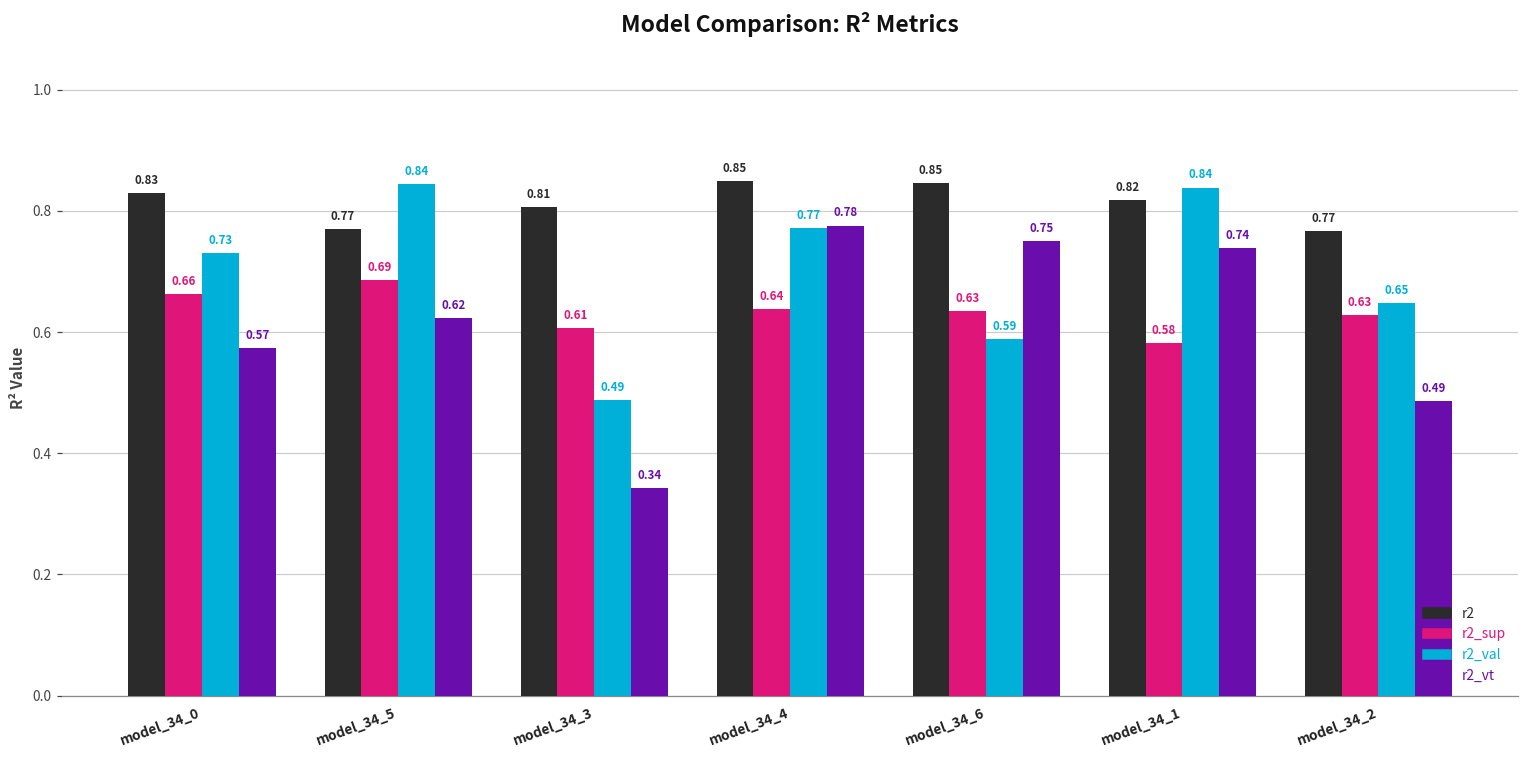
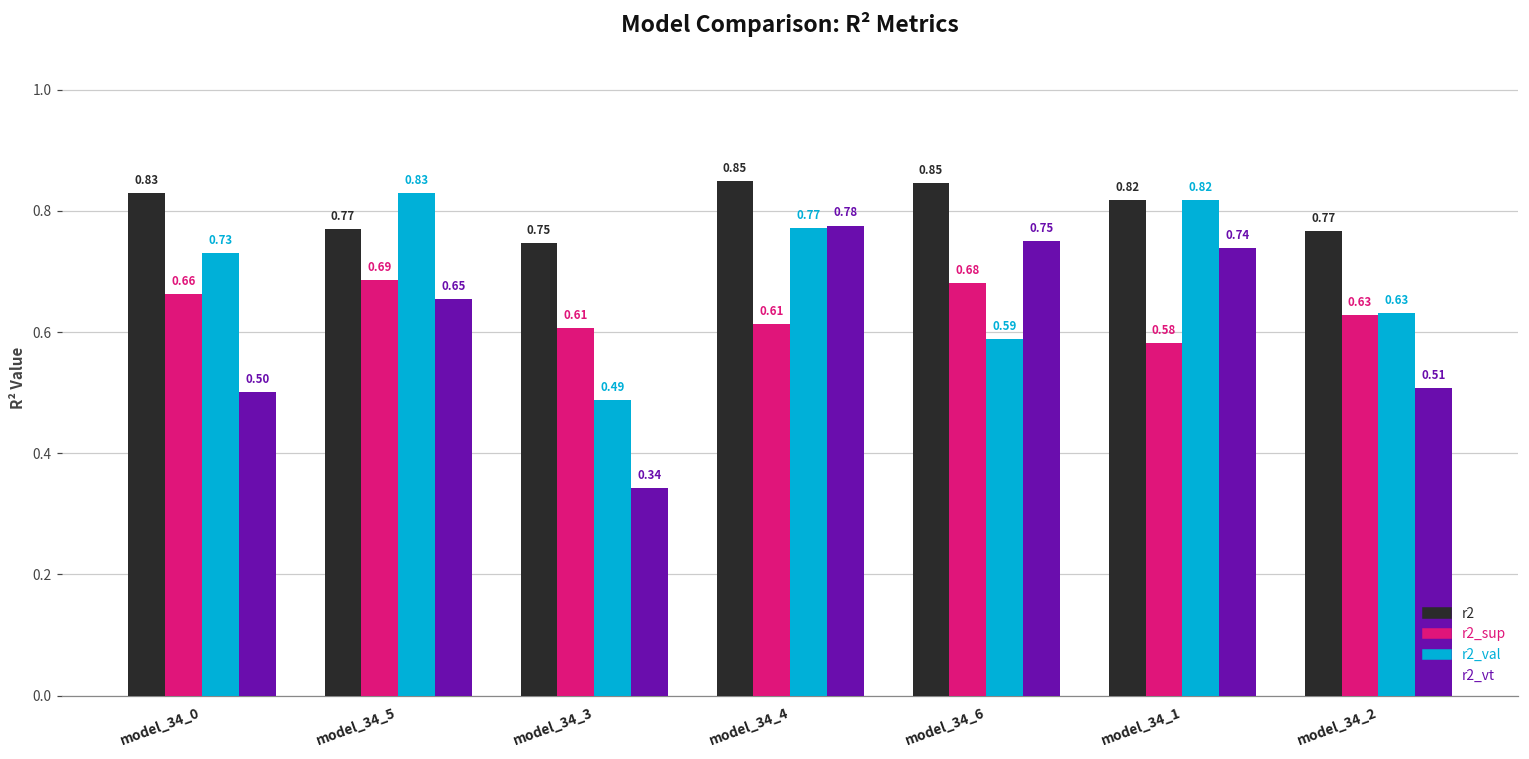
  {
    "r2": {
      "model_34_0": 0.83,
      "model_34_5": 0.77,
-     "model_34_3": 0.81,
+     "model_34_3": 0.75,
      "model_34_4": 0.85,
      "model_34_6": 0.85,
      "model_34_1": 0.82,
      "model_34_2": 0.77
    },
    "r2_sup": {
      "model_34_0": 0.66,
      "model_34_5": 0.69,
      "model_34_3": 0.61,
-     "model_34_4": 0.64,
-     "model_34_6": 0.63,
+     "model_34_4": 0.61,
+     "model_34_6": 0.68,
      "model_34_1": 0.58,
      "model_34_2": 0.63
    },
    "r2_val": {
      "model_34_0": 0.73,
-     "model_34_5": 0.84,
+     "model_34_5": 0.83,
      "model_34_3": 0.49,
      "model_34_4": 0.77,
      "model_34_6": 0.59,
-     "model_34_1": 0.84,
-     "model_34_2": 0.65
+     "model_34_1": 0.82,
+     "model_34_2": 0.63
    },
    "r2_vt": {
-     "model_34_0": 0.57,
-     "model_34_5": 0.62,
+     "model_34_0": 0.50,
+     "model_34_5": 0.65,
      "model_34_3": 0.34,
      "model_34_4": 0.78,
      "model_34_6": 0.75,
      "model_34_1": 0.74,
-     "model_34_2": 0.49
+     "model_34_2": 0.51
    }
  }
